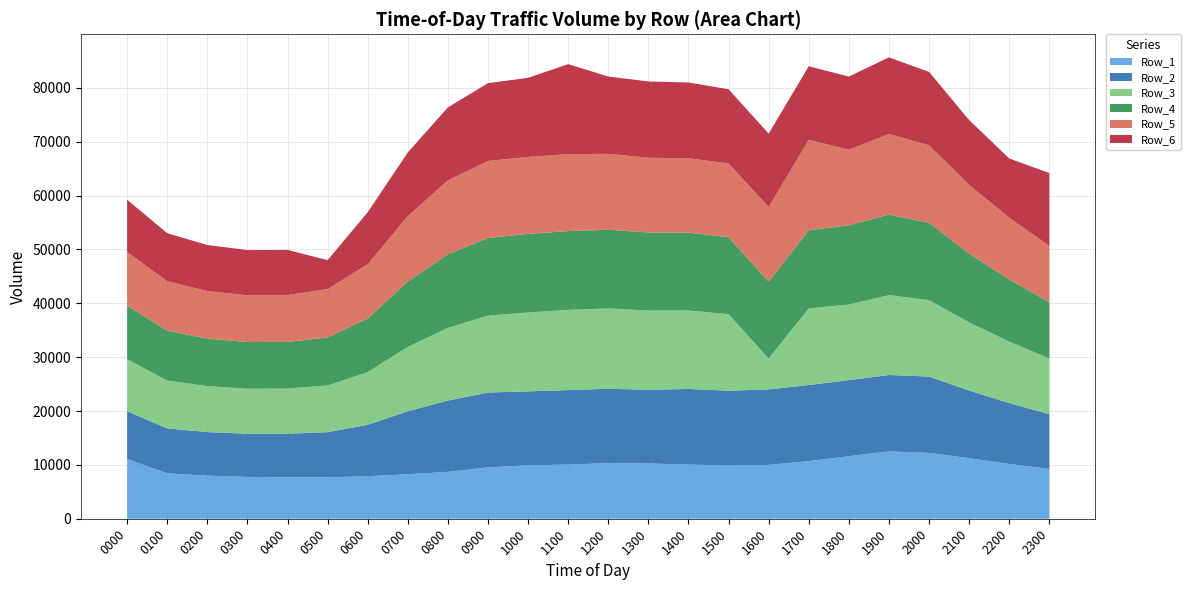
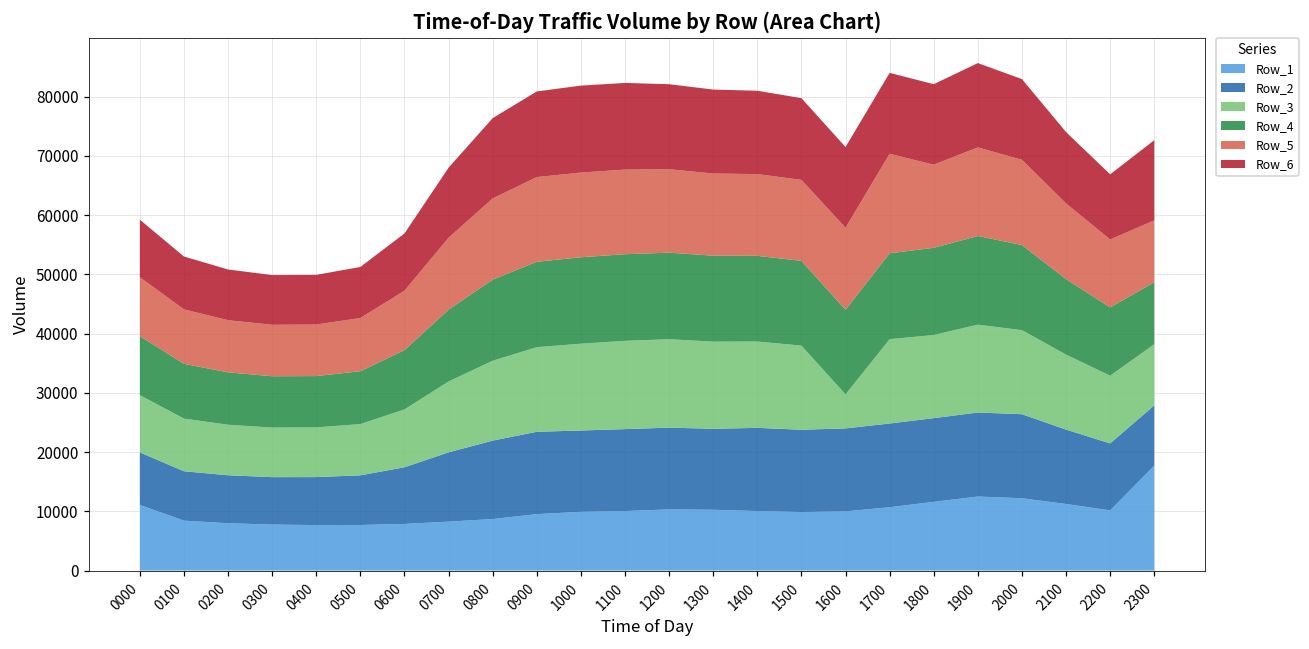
  {
    "Row_1": {
      "0000": 11000,
      "0100": 8000,
      "0200": 8000,
      "0300": 8000,
      "0400": 8000,
      "0500": 8000,
      "0600": 8000,
      "0700": 8000,
      "0800": 9000,
      "0900": 10000,
      "1000": 10000,
      "1100": 10000,
      "1200": 10000,
      "1300": 10000,
      "1400": 10000,
      "1500": 10000,
      "1600": 10000,
      "1700": 11000,
      "1800": 12000,
      "1900": 13000,
      "2000": 12000,
      "2100": 11000,
      "2200": 10000,
-     "2300": 9000
+     "2300": 18000
    },
    "Row_2": {
      "0000": 9000,
      "0100": 8000,
      "0200": 8000,
      "0300": 8000,
      "0400": 8000,
      "0500": 8000,
      "0600": 10000,
      "0700": 12000,
      "0800": 13000,
      "0900": 14000,
      "1000": 14000,
      "1100": 14000,
      "1200": 14000,
      "1300": 14000,
      "1400": 14000,
      "1500": 14000,
      "1600": 14000,
      "1700": 14000,
      "1800": 14000,
      "1900": 14000,
      "2000": 14000,
      "2100": 13000,
      "2200": 11000,
      "2300": 10000
    },
    "Row_3": {
      "0000": 10000,
      "0100": 9000,
      "0200": 9000,
      "0300": 8000,
      "0400": 8000,
      "0500": 9000,
      "0600": 10000,
      "0700": 12000,
      "0800": 13000,
      "0900": 14000,
      "1000": 15000,
      "1100": 15000,
      "1200": 15000,
      "1300": 15000,
      "1400": 15000,
      "1500": 14000,
      "1600": 6000,
      "1700": 14000,
      "1800": 14000,
      "1900": 15000,
      "2000": 14000,
      "2100": 13000,
      "2200": 11000,
      "2300": 10000
    },
    "Row_4": {
      "0000": 10000,
      "0100": 9000,
      "0200": 9000,
      "0300": 9000,
      "0400": 9000,
      "0500": 9000,
      "0600": 10000,
      "0700": 12000,
      "0800": 14000,
      "0900": 14000,
      "1000": 15000,
      "1100": 15000,
      "1200": 15000,
      "1300": 15000,
      "1400": 14000,
      "1500": 14000,
      "1600": 14000,
      "1700": 15000,
      "1800": 15000,
      "1900": 15000,
      "2000": 14000,
      "2100": 13000,
      "2200": 12000,
      "2300": 10000
    },
    "Row_5": {
      "0000": 10000,
      "0100": 9000,
      "0200": 9000,
      "0300": 9000,
      "0400": 9000,
      "0500": 9000,
      "0600": 10000,
      "0700": 12000,
      "0800": 14000,
      "0900": 14000,
      "1000": 14000,
      "1100": 14000,
      "1200": 14000,
      "1300": 14000,
      "1400": 14000,
      "1500": 14000,
      "1600": 14000,
      "1700": 17000,
      "1800": 14000,
      "1900": 15000,
      "2000": 14000,
      "2100": 13000,
      "2200": 11000,
      "2300": 10000
    },
    "Row_6": {
      "0000": 10000,
      "0100": 9000,
      "0200": 9000,
      "0300": 8000,
      "0400": 8000,
-     "0500": 5000,
+     "0500": 9000,
      "0600": 10000,
      "0700": 12000,
      "0800": 14000,
      "0900": 14000,
      "1000": 15000,
-     "1100": 17000,
+     "1100": 15000,
      "1200": 14000,
      "1300": 14000,
      "1400": 14000,
      "1500": 14000,
      "1600": 14000,
      "1700": 14000,
      "1800": 14000,
      "1900": 14000,
      "2000": 14000,
      "2100": 12000,
      "2200": 11000,
      "2300": 14000
    }
  }
